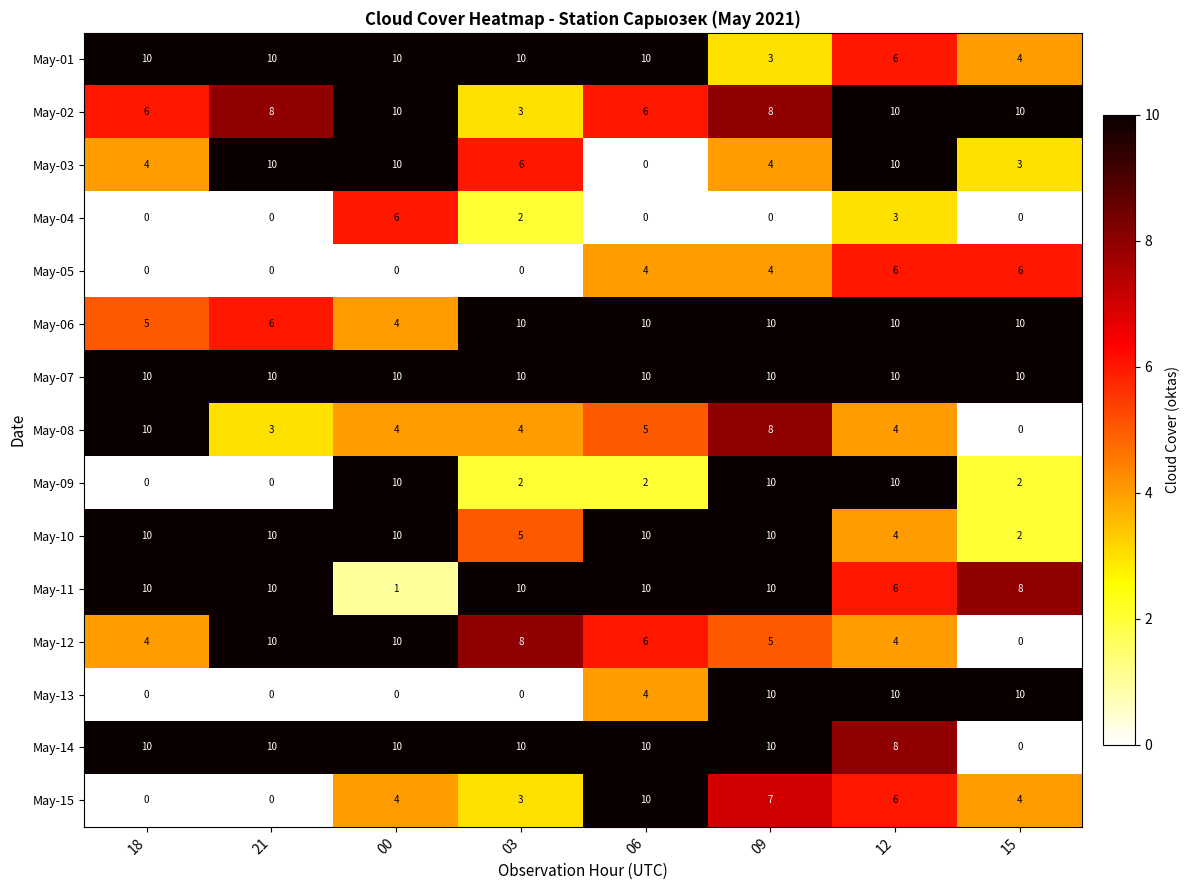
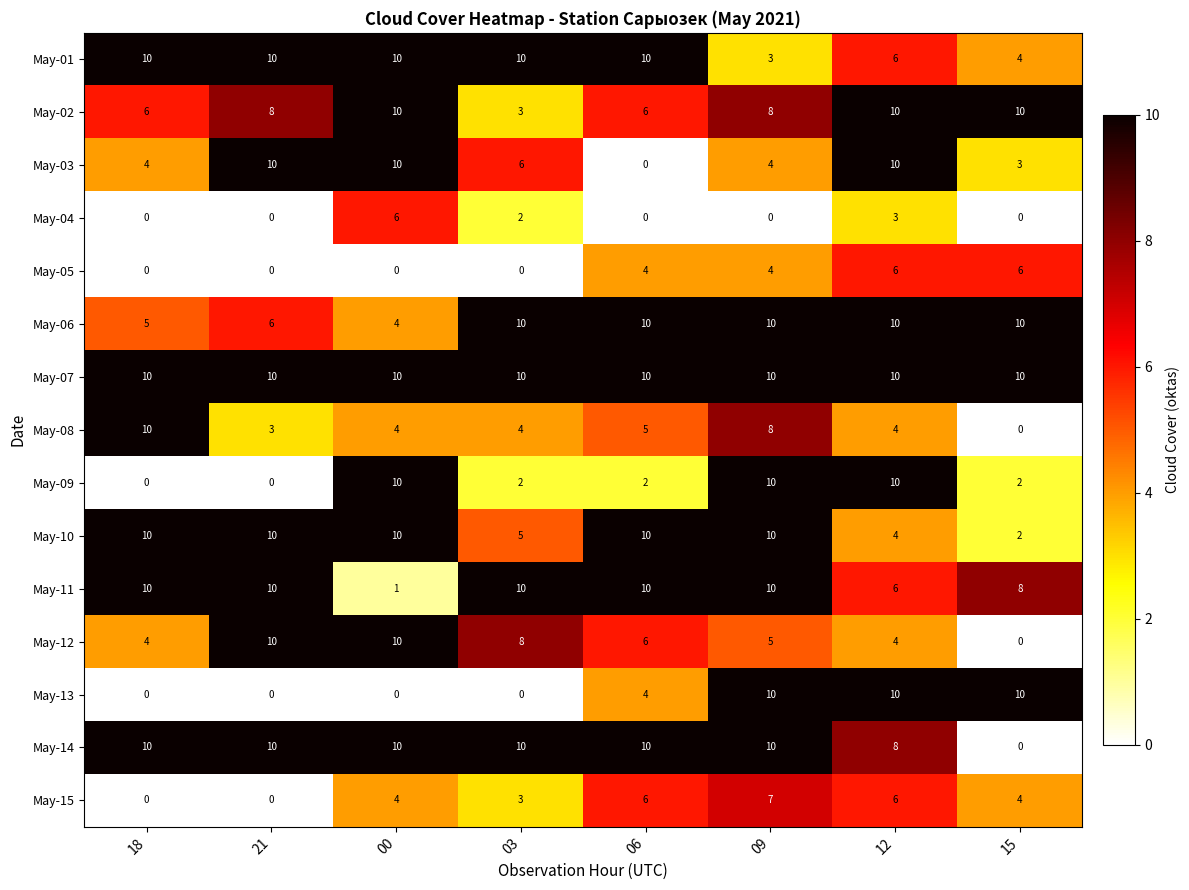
  {
    "May-01": {
      "18": 10,
      "21": 10,
      "00": 10,
      "03": 10,
      "06": 10,
      "09": 3,
      "12": 6,
      "15": 4
    },
    "May-02": {
      "18": 6,
      "21": 8,
      "00": 10,
      "03": 3,
      "06": 6,
      "09": 8,
      "12": 10,
      "15": 10
    },
    "May-03": {
      "18": 4,
      "21": 10,
      "00": 10,
      "03": 6,
      "06": 0,
      "09": 4,
      "12": 10,
      "15": 3
    },
    "May-04": {
      "18": 0,
      "21": 0,
      "00": 6,
      "03": 2,
      "06": 0,
      "09": 0,
      "12": 3,
      "15": 0
    },
    "May-05": {
      "18": 0,
      "21": 0,
      "00": 0,
      "03": 0,
      "06": 4,
      "09": 4,
      "12": 6,
      "15": 6
    },
    "May-06": {
      "18": 5,
      "21": 6,
      "00": 4,
      "03": 10,
      "06": 10,
      "09": 10,
      "12": 10,
      "15": 10
    },
    "May-07": {
      "18": 10,
      "21": 10,
      "00": 10,
      "03": 10,
      "06": 10,
      "09": 10,
      "12": 10,
      "15": 10
    },
    "May-08": {
      "18": 10,
      "21": 3,
      "00": 4,
      "03": 4,
      "06": 5,
      "09": 8,
      "12": 4,
      "15": 0
    },
    "May-09": {
      "18": 0,
      "21": 0,
      "00": 10,
      "03": 2,
      "06": 2,
      "09": 10,
      "12": 10,
      "15": 2
    },
    "May-10": {
      "18": 10,
      "21": 10,
      "00": 10,
      "03": 5,
      "06": 10,
      "09": 10,
      "12": 4,
      "15": 2
    },
    "May-11": {
      "18": 10,
      "21": 10,
      "00": 1,
      "03": 10,
      "06": 10,
      "09": 10,
      "12": 6,
      "15": 8
    },
    "May-12": {
      "18": 4,
      "21": 10,
      "00": 10,
      "03": 8,
      "06": 6,
      "09": 5,
      "12": 4,
      "15": 0
    },
    "May-13": {
      "18": 0,
      "21": 0,
      "00": 0,
      "03": 0,
      "06": 4,
      "09": 10,
      "12": 10,
      "15": 10
    },
    "May-14": {
      "18": 10,
      "21": 10,
      "00": 10,
      "03": 10,
      "06": 10,
      "09": 10,
      "12": 8,
      "15": 0
    },
    "May-15": {
      "18": 0,
      "21": 0,
      "00": 4,
      "03": 3,
-     "06": 10,
+     "06": 6,
      "09": 7,
      "12": 6,
      "15": 4
    }
  }
